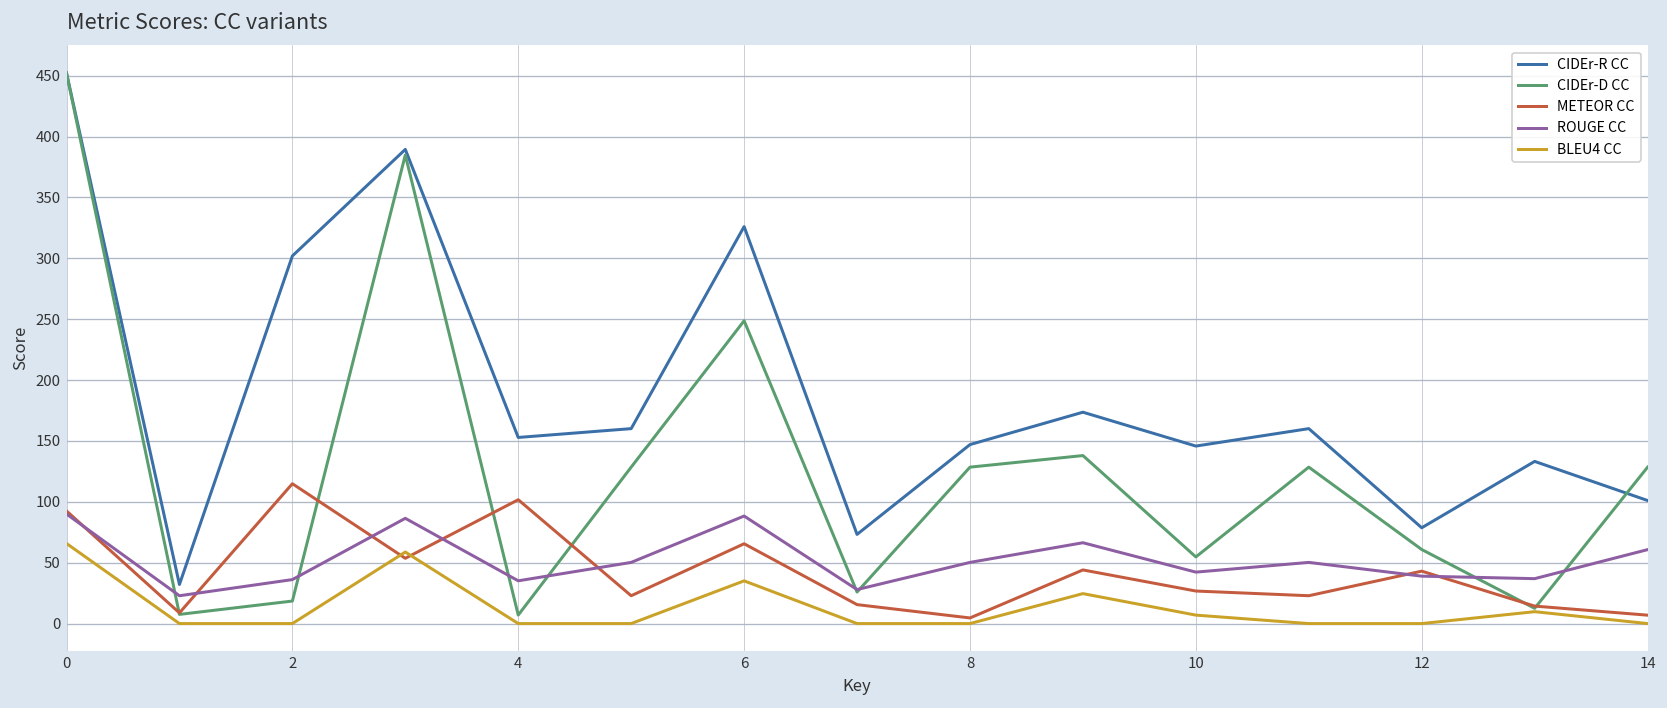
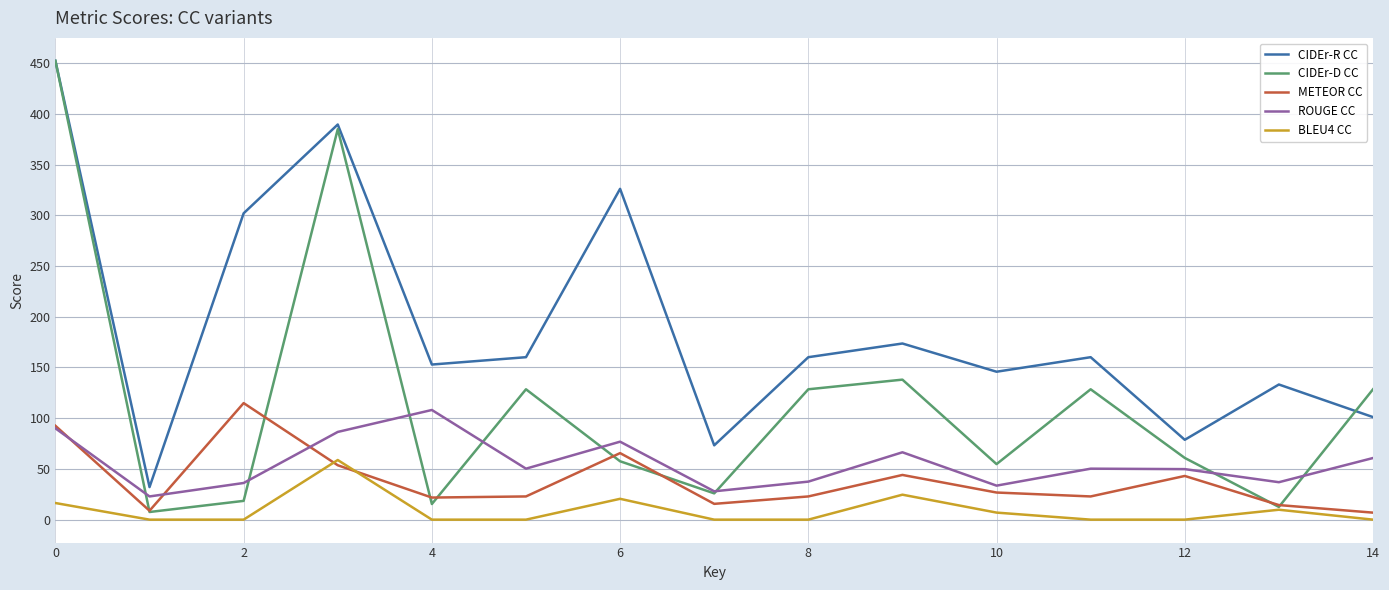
  {
    "CIDEr-R CC": {
      "2": 302,
      "4": 153,
      "6": 326,
-     "8": 147,
+     "8": 160,
      "10": 146,
      "12": 79,
      "14": 101
    },
    "CIDEr-D CC": {
      "2": 18,
-     "4": 7,
-     "6": 249,
+     "4": 15,
+     "6": 58,
      "8": 128,
      "10": 55,
      "12": 61,
      "14": 128
    },
    "METEOR CC": {
      "2": 115,
-     "4": 102,
+     "4": 22,
      "6": 66,
-     "8": 5,
+     "8": 23,
      "10": 27,
      "12": 43,
      "14": 7
    },
    "ROUGE CC": {
      "2": 36,
-     "4": 35,
-     "6": 88,
-     "8": 50,
-     "10": 42,
-     "12": 39,
+     "4": 108,
+     "6": 77,
+     "8": 37,
+     "10": 34,
+     "12": 50,
      "14": 61
    },
    "BLEU4 CC": {
-     "0": 66,
+     "0": 16,
      "2": 0,
      "4": 0,
-     "6": 35,
+     "6": 21,
      "8": 0,
      "10": 7,
      "12": 0,
      "14": 0
    }
  }
